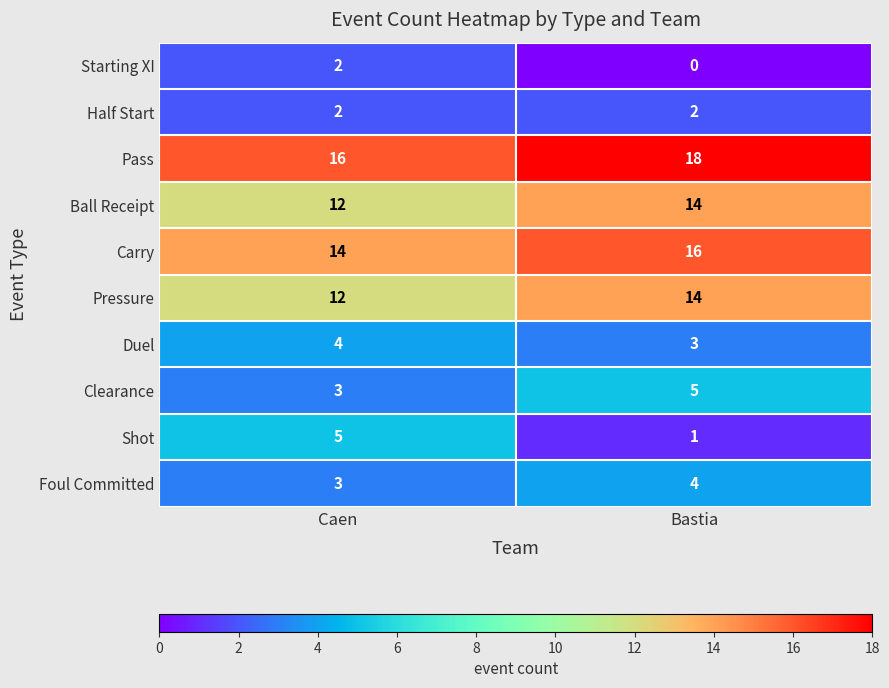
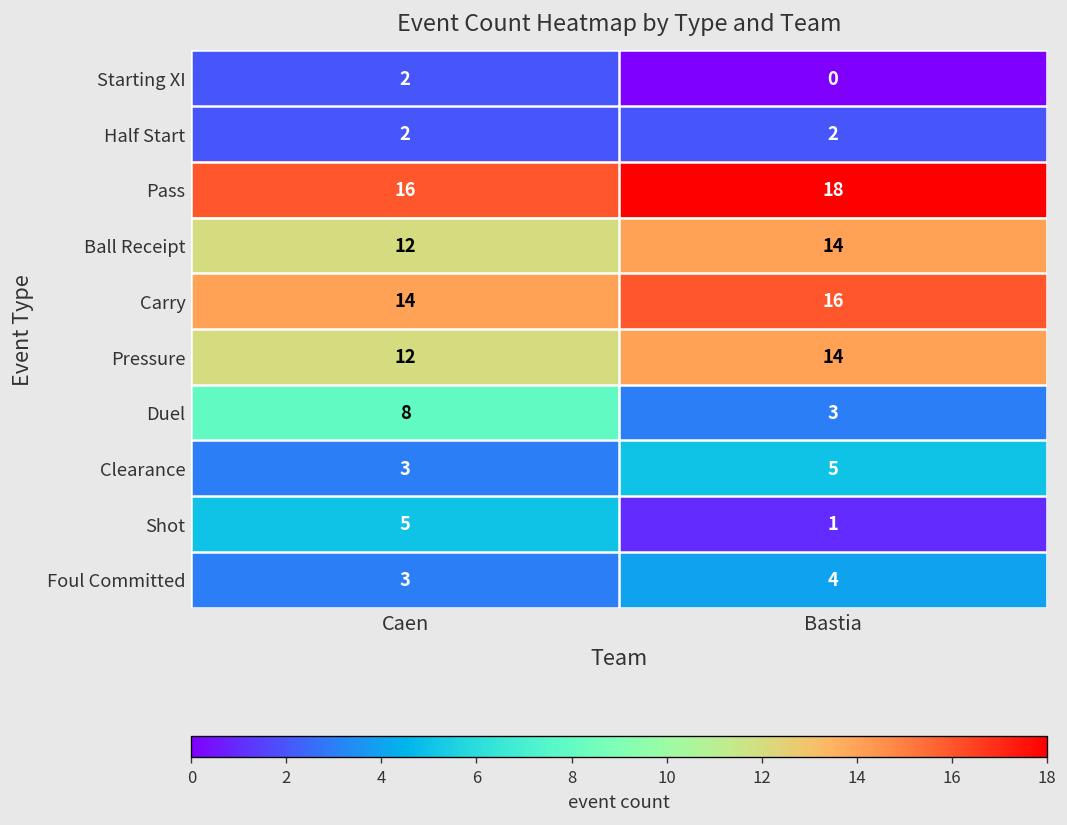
  {
    "Starting XI": {
      "Caen": 2,
      "Bastia": 0
    },
    "Half Start": {
      "Caen": 2,
      "Bastia": 2
    },
    "Pass": {
      "Caen": 16,
      "Bastia": 18
    },
    "Ball Receipt": {
      "Caen": 12,
      "Bastia": 14
    },
    "Carry": {
      "Caen": 14,
      "Bastia": 16
    },
    "Pressure": {
      "Caen": 12,
      "Bastia": 14
    },
    "Duel": {
-     "Caen": 4,
+     "Caen": 8,
      "Bastia": 3
    },
    "Clearance": {
      "Caen": 3,
      "Bastia": 5
    },
    "Shot": {
      "Caen": 5,
      "Bastia": 1
    },
    "Foul Committed": {
      "Caen": 3,
      "Bastia": 4
    }
  }
